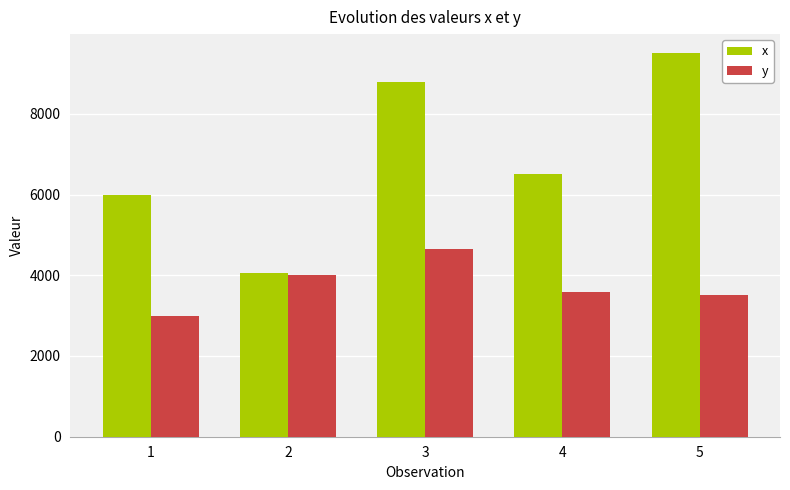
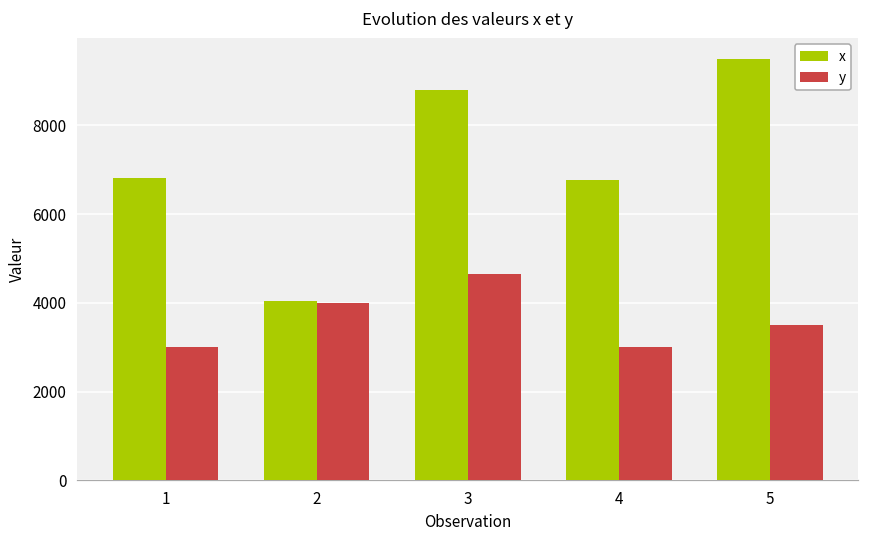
  {
    "x": {
-     "1": 6000,
+     "1": 6800,
      "2": 4000,
      "3": 8800,
-     "4": 6500,
+     "4": 6800,
      "5": 9500
    },
    "y": {
      "1": 3000,
      "2": 4000,
      "3": 4600,
-     "4": 3600,
+     "4": 3000,
      "5": 3500
    }
  }
